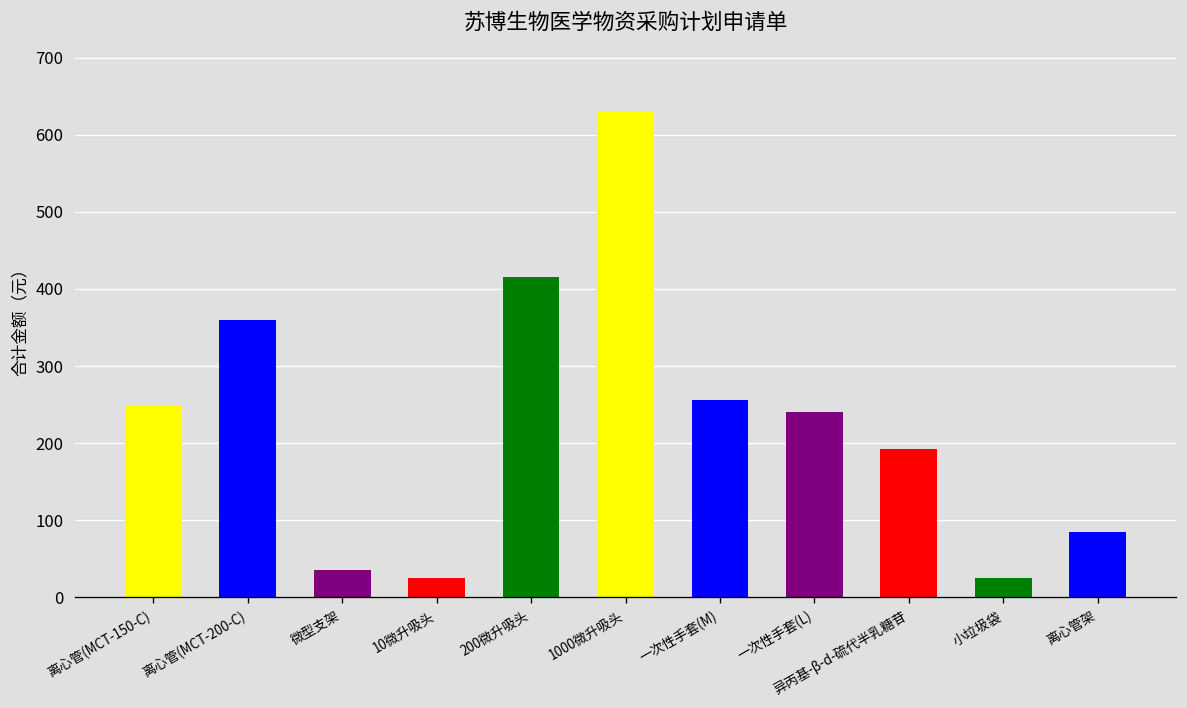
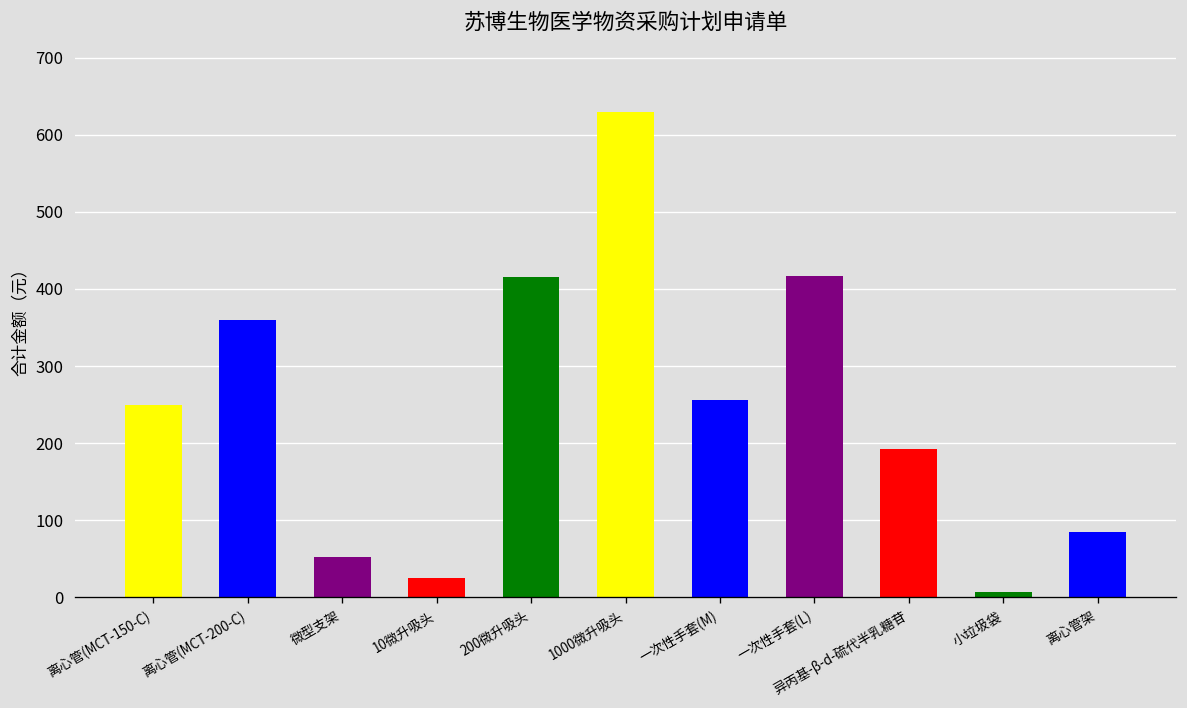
  {
    "离心管(MCT-150-C)": 250,
    "离心管(MCT-200-C)": 360,
-   "微型支架": 40,
+   "微型支架": 50,
    "10微升吸头": 30,
    "200微升吸头": 420,
    "1000微升吸头": 630,
    "一次性手套(M)": 260,
-   "一次性手套(L)": 240,
+   "一次性手套(L)": 420,
    "异丙基-β-d-硫代半乳糖苷": 190,
-   "小垃圾袋": 20,
+   "小垃圾袋": 10,
    "离心管架": 90
  }
